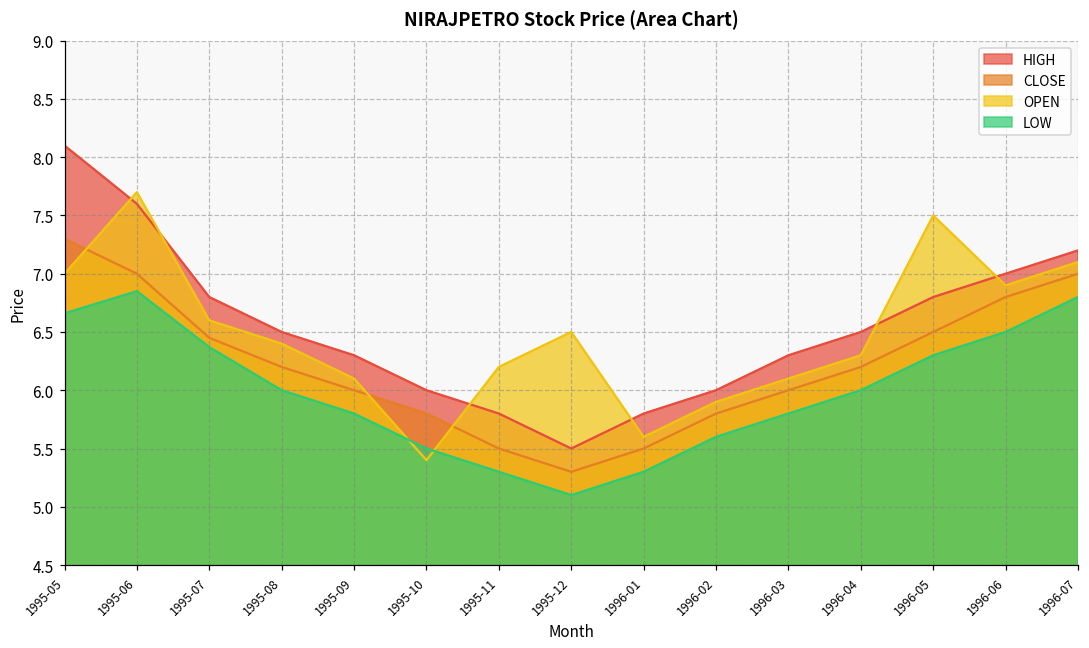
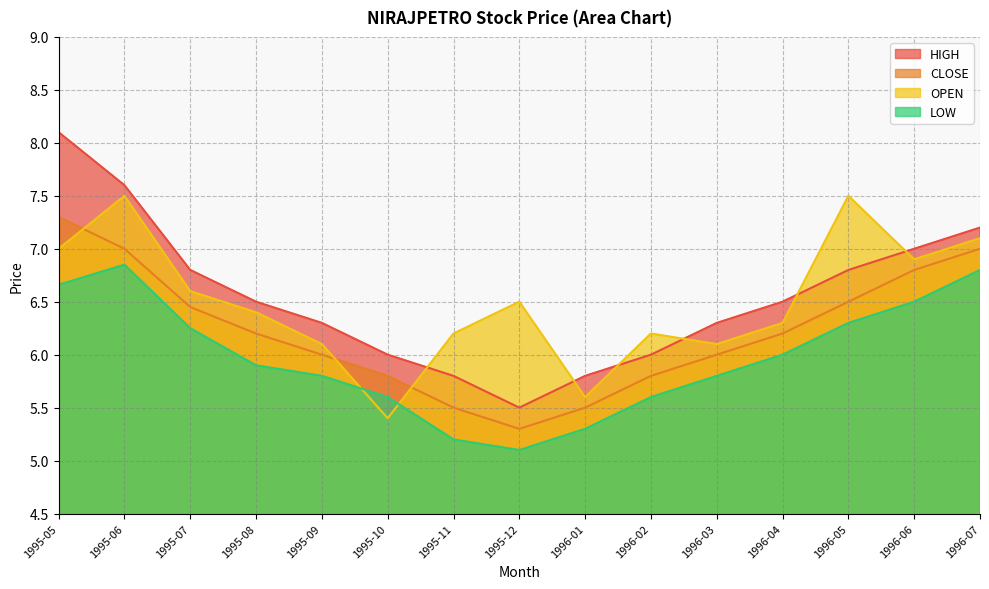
  {
    "OPEN": {
      "1995-05": 7.0,
-     "1995-06": 7.7,
+     "1995-06": 7.5,
      "1995-07": 6.6,
      "1995-08": 6.4,
      "1995-09": 6.1,
      "1995-10": 5.4,
      "1995-11": 6.2,
      "1995-12": 6.5,
      "1996-01": 5.6,
-     "1996-02": 5.9,
+     "1996-02": 6.2,
      "1996-03": 6.1,
      "1996-04": 6.3,
      "1996-05": 7.5,
      "1996-06": 6.9,
      "1996-07": 7.1
    },
    "LOW": {
      "1995-05": 6.66,
      "1995-06": 6.85,
-     "1995-07": 6.37,
-     "1995-08": 6.0,
+     "1995-07": 6.25,
+     "1995-08": 5.9,
      "1995-09": 5.80,
-     "1995-10": 5.5,
-     "1995-11": 5.3,
+     "1995-10": 5.6,
+     "1995-11": 5.2,
      "1995-12": 5.10,
      "1996-01": 5.30,
      "1996-02": 5.60,
      "1996-03": 5.80,
      "1996-04": 6.00,
      "1996-05": 6.30,
      "1996-06": 6.50,
      "1996-07": 6.80
    }
  }
